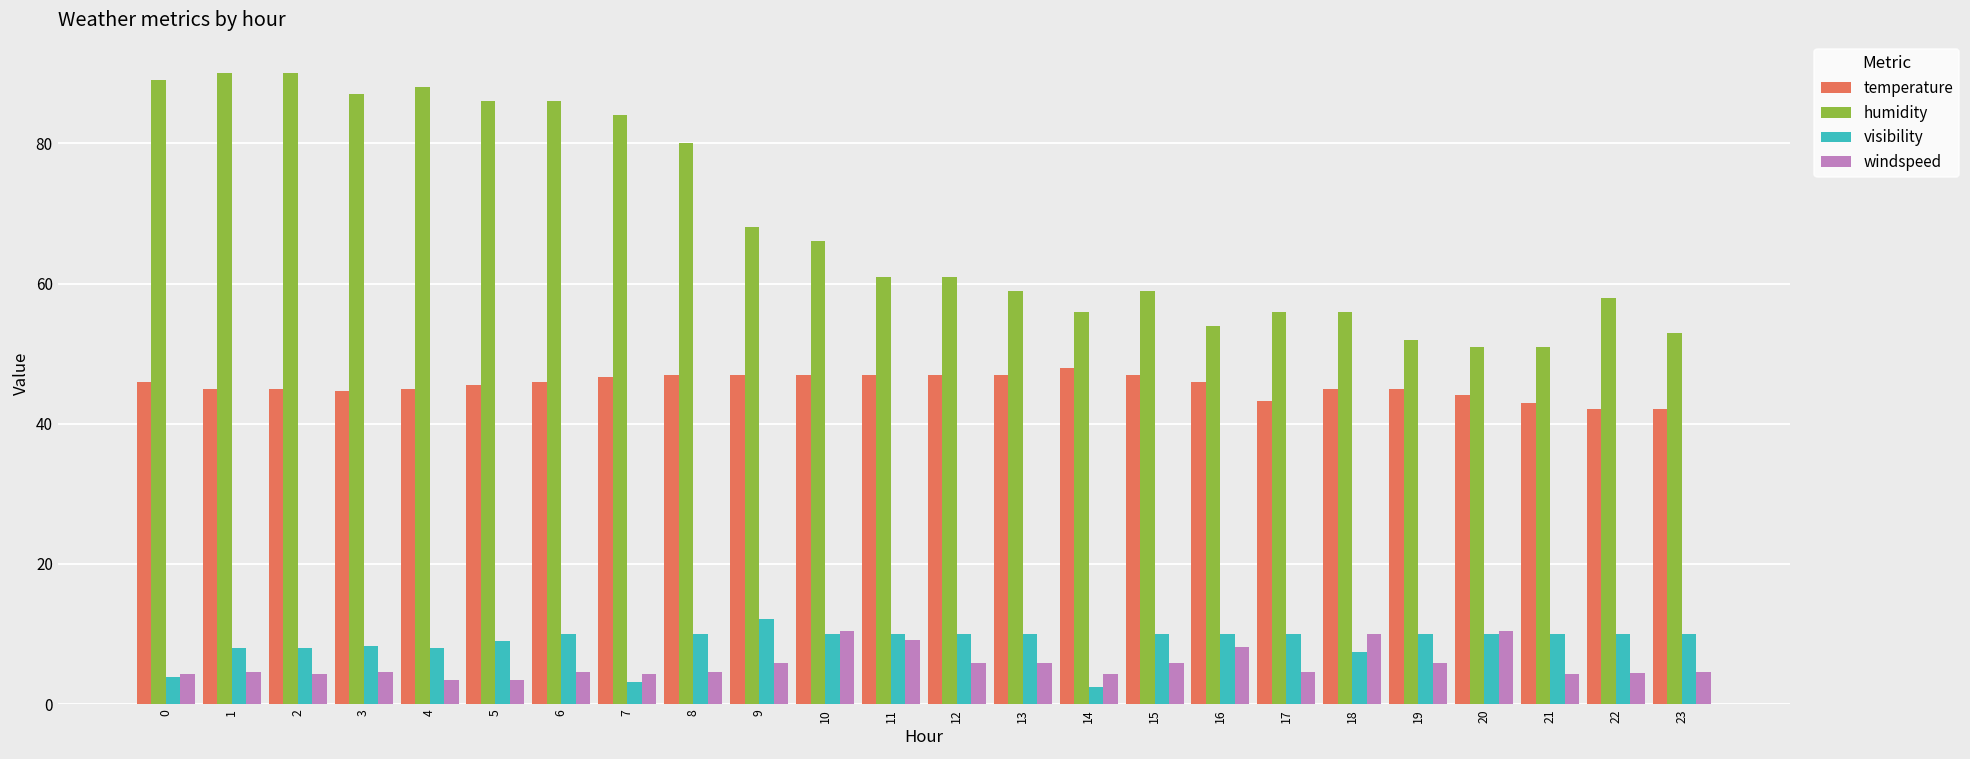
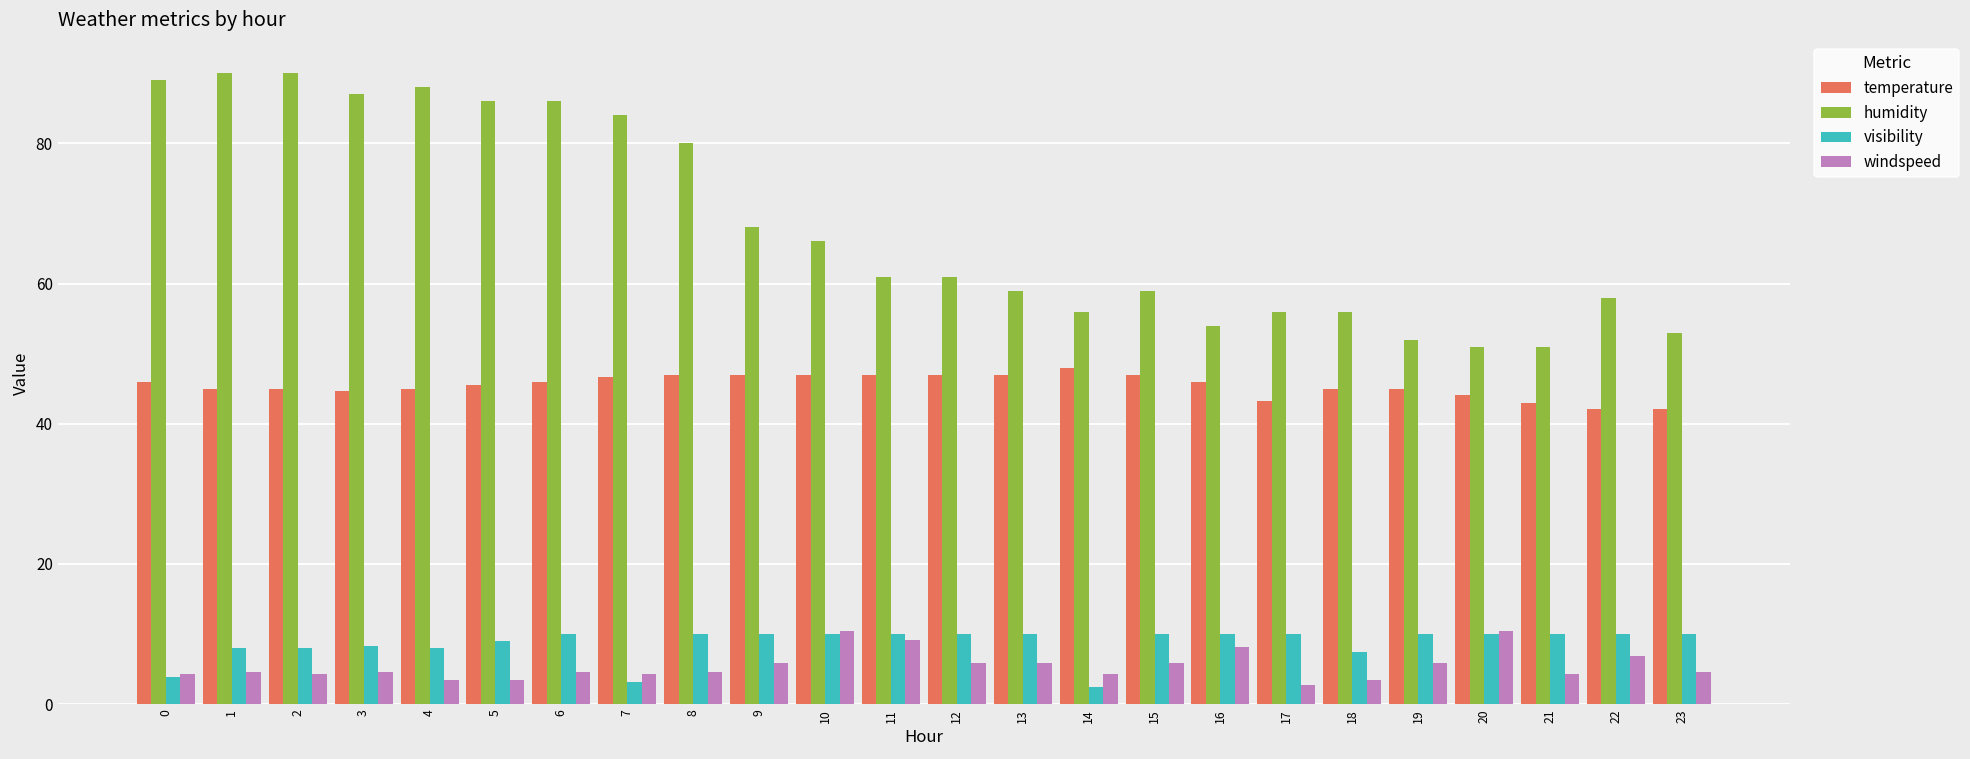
  {
    "temperature": {
      "0": 46,
      "1": 45,
      "2": 45,
      "3": 45,
      "4": 45,
      "5": 46,
      "6": 46,
      "7": 47,
      "8": 47,
      "9": 47,
      "10": 47,
      "11": 47,
      "12": 47,
      "13": 47,
      "14": 48,
      "15": 47,
      "16": 46,
      "17": 43,
      "18": 45,
      "19": 45,
      "20": 44,
      "21": 43,
      "22": 42,
      "23": 42
    },
    "humidity": {
      "0": 89,
      "1": 90,
      "2": 90,
      "3": 87,
      "4": 88,
      "5": 86,
      "6": 86,
      "7": 84,
      "8": 80,
      "9": 68,
      "10": 66,
      "11": 61,
      "12": 61,
      "13": 59,
      "14": 56,
      "15": 59,
      "16": 54,
      "17": 56,
      "18": 56,
      "19": 52,
      "20": 51,
      "21": 51,
      "22": 58,
      "23": 53
    },
    "visibility": {
      "0": 4,
      "1": 8,
      "2": 8,
      "3": 8,
      "4": 8,
      "5": 9,
      "6": 10,
      "7": 3,
      "8": 10,
-     "9": 12,
+     "9": 10,
      "10": 10,
      "11": 10,
      "12": 10,
      "13": 10,
      "14": 3,
      "15": 10,
      "16": 10,
      "17": 10,
      "18": 8,
      "19": 10,
      "20": 10,
      "21": 10,
      "22": 10,
      "23": 10
    },
    "windspeed": {
      "0": 4,
      "1": 5,
      "2": 4,
      "3": 5,
      "4": 4,
      "5": 4,
      "6": 5,
      "7": 4,
      "8": 5,
      "9": 6,
      "10": 10,
      "11": 9,
      "12": 6,
      "13": 6,
      "14": 4,
      "15": 6,
      "16": 8,
-     "17": 5,
-     "18": 10,
+     "17": 3,
+     "18": 4,
      "19": 6,
      "20": 10,
      "21": 4,
-     "22": 5,
+     "22": 7,
      "23": 5
    }
  }
